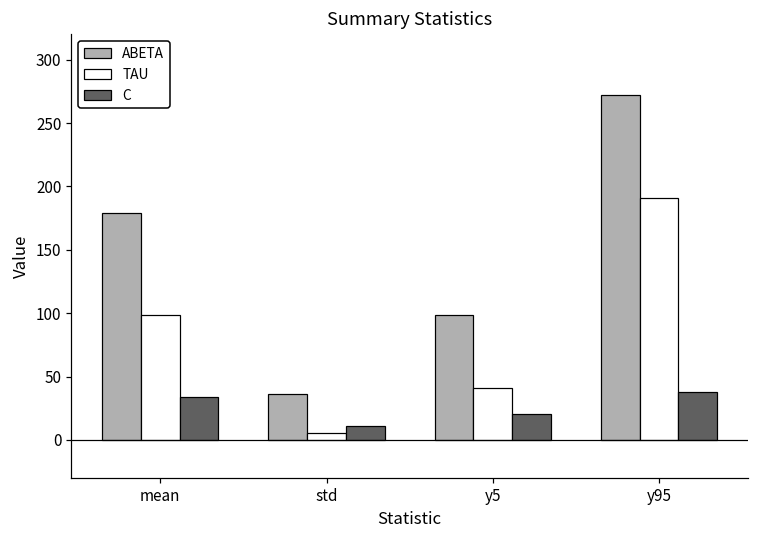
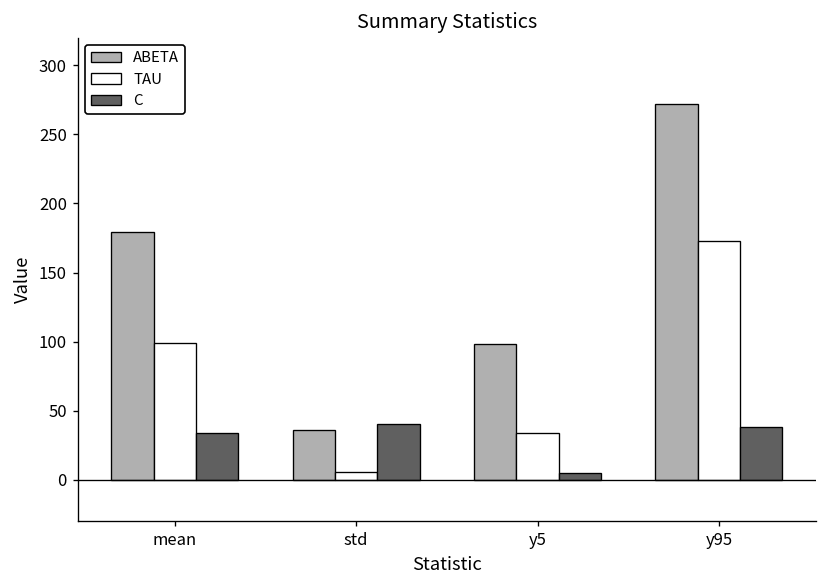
  {
    "ABETA": {
      "mean": 179,
      "std": 36,
      "y5": 99,
      "y95": 272
    },
    "TAU": {
      "mean": 99,
      "std": 5,
-     "y5": 41,
-     "y95": 191
+     "y5": 34,
+     "y95": 173
    },
    "C": {
      "mean": 34,
-     "std": 11,
-     "y5": 21,
+     "std": 40,
+     "y5": 5,
      "y95": 38
    }
  }
